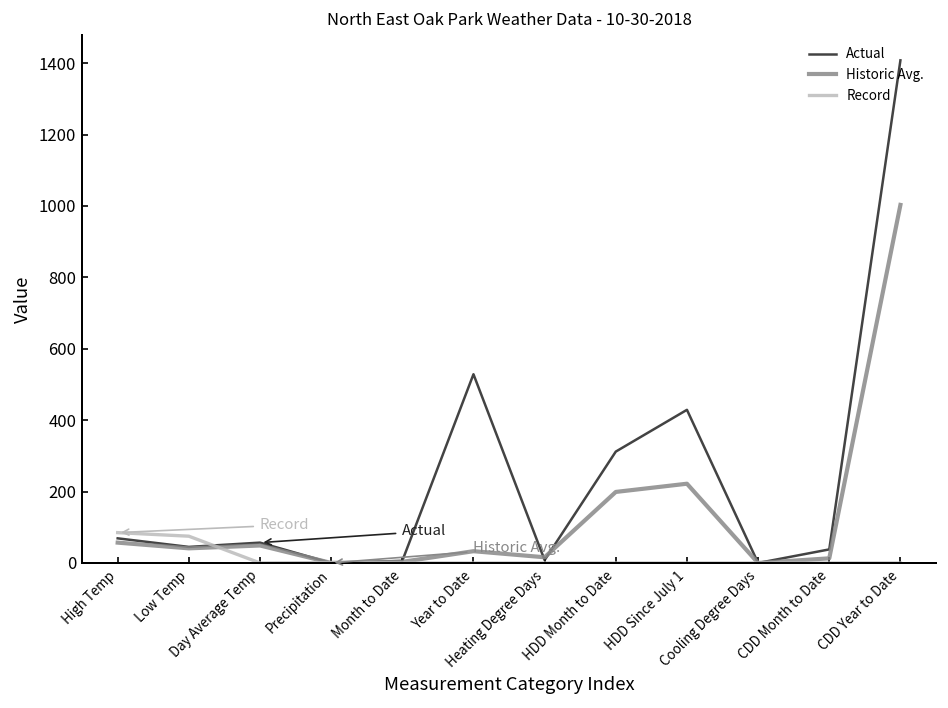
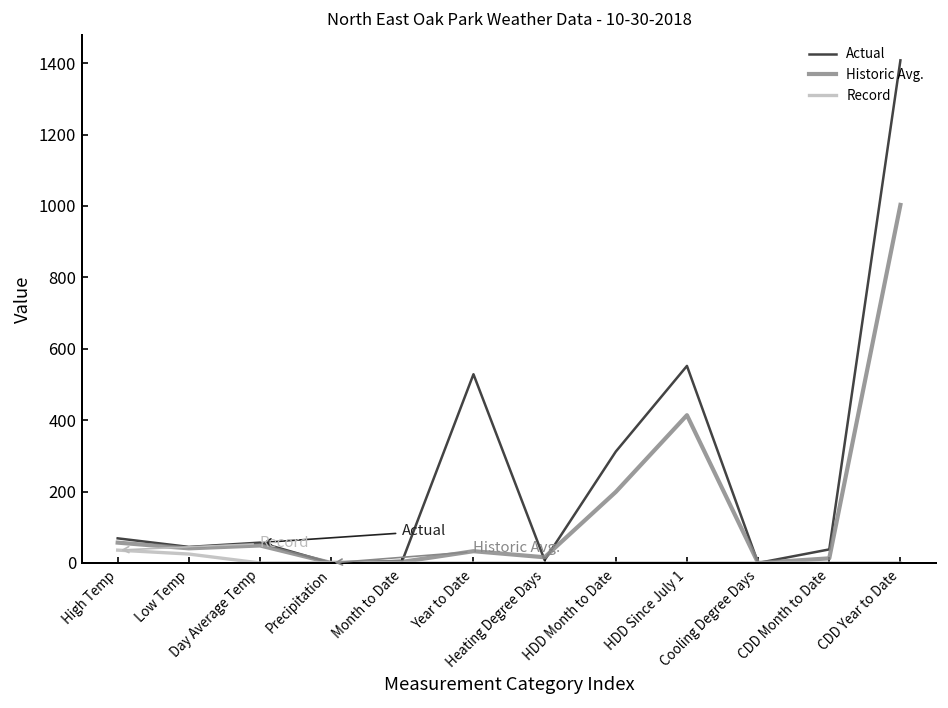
  {
    "Actual": {
      "High Temp": 70,
      "Year to Date": 530,
      "HDD Month to Date": 310,
-     "HDD Since July 1": 430,
+     "HDD Since July 1": 550,
      "CDD Month to Date": 40,
      "CDD Year to Date": 1410
    },
    "Historic Avg.": {
      "High Temp": 60,
      "Year to Date": 30,
      "HDD Month to Date": 200,
-     "HDD Since July 1": 220,
+     "HDD Since July 1": 410,
      "CDD Month to Date": 10,
      "CDD Year to Date": 1000
    },
    "Record": {
-     "High Temp": 90,
-     "Low Temp": 80,
+     "High Temp": 40,
+     "Low Temp": 30,
      "Day Average Temp": 0,
      "Year to Date": 0,
      "HDD Month to Date": 0,
      "HDD Since July 1": 0,
      "CDD Month to Date": 0,
      "CDD Year to Date": 0
    }
  }
